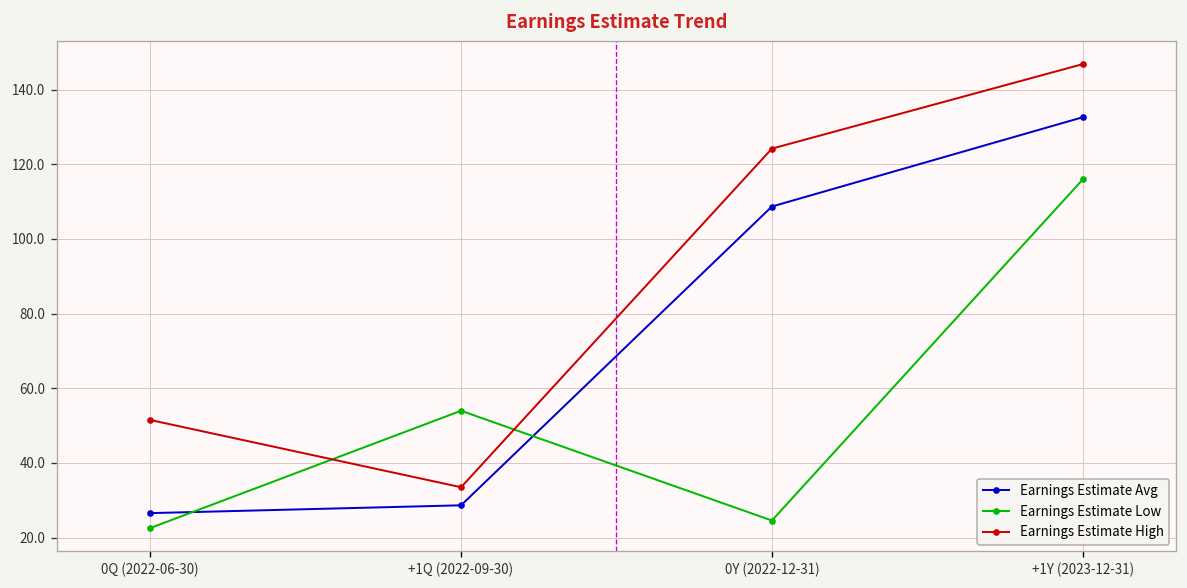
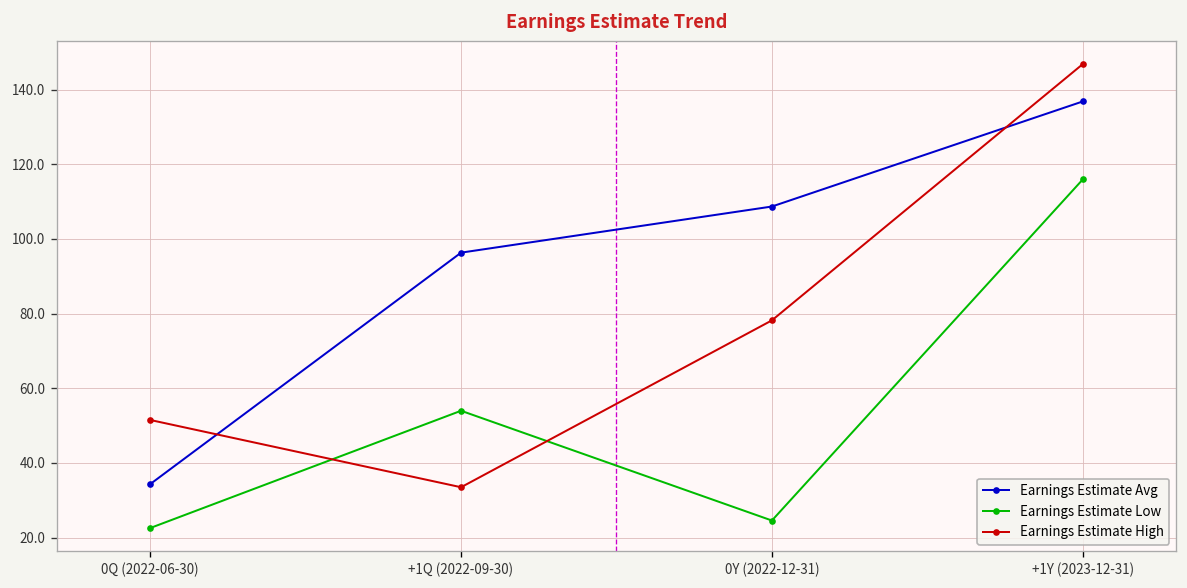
  {
    "Earnings Estimate Avg": {
-     "0Q (2022-06-30)": 27,
-     "+1Q (2022-09-30)": 29,
+     "0Q (2022-06-30)": 34,
+     "+1Q (2022-09-30)": 96,
      "0Y (2022-12-31)": 109,
-     "+1Y (2023-12-31)": 133
+     "+1Y (2023-12-31)": 137
    },
    "Earnings Estimate Low": {
      "0Q (2022-06-30)": 23,
      "+1Q (2022-09-30)": 54,
      "0Y (2022-12-31)": 25,
      "+1Y (2023-12-31)": 116
    },
    "Earnings Estimate High": {
      "0Q (2022-06-30)": 52,
      "+1Q (2022-09-30)": 33,
-     "0Y (2022-12-31)": 124,
+     "0Y (2022-12-31)": 78,
      "+1Y (2023-12-31)": 147
    }
  }
